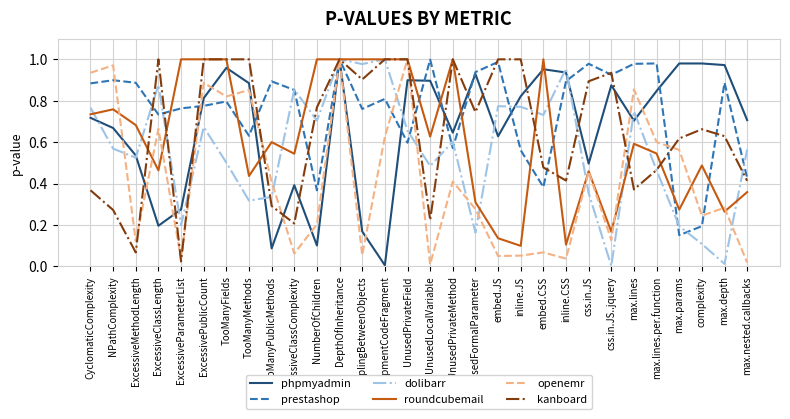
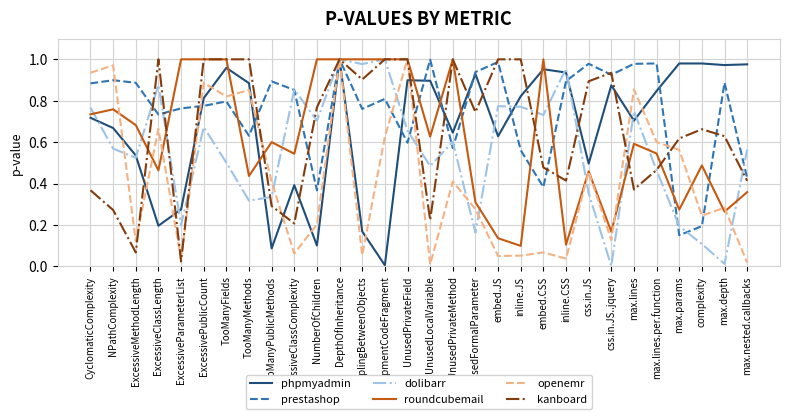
  {
    "phpmyadmin": {
      "CyclomaticComplexity": 0.72,
      "NPathComplexity": 0.67,
      "ExcessiveClassLength": 0.20,
      "ExcessiveParameterList": 0.28,
      "ExcessivePublicCount": 0.81,
      "TooManyFields": 0.96,
      "TooManyMethods": 0.88,
      "TooManyPublicMethods": 0.09,
      "ExcessiveClassComplexity": 0.39,
      "NumberOfChildren": 0.10,
      "CouplingBetweenObjects": 0.17,
      "DevelopmentCodeFragment": 0.01,
      "UnusedPrivateField": 0.90,
      "UnusedLocalVariable": 0.90,
      "UnusedPrivateMethod": 0.65,
      "embed.JS": 0.63,
      "inline.JS": 0.82,
      "embed.CSS": 0.95,
      "inline.CSS": 0.94,
      "css.in.JS": 0.50,
      "css.in.JS..jquery": 0.87,
      "max.lines": 0.70,
      "max.lines.per.function": 0.85,
      "max.params": 0.98,
      "complexity": 0.98,
      "max.depth": 0.97,
-     "max.nested.callbacks": 0.71
+     "max.nested.callbacks": 0.98
    },
    "prestashop": {
      "CyclomaticComplexity": 0.88,
      "NPathComplexity": 0.90,
      "ExcessiveMethodLength": 0.89,
      "ExcessiveClassLength": 0.73,
      "ExcessiveParameterList": 0.76,
      "ExcessivePublicCount": 0.78,
      "TooManyFields": 0.80,
      "TooManyMethods": 0.63,
      "TooManyPublicMethods": 0.89,
      "NumberOfChildren": 0.37,
      "CouplingBetweenObjects": 0.76,
      "DevelopmentCodeFragment": 0.81,
      "UnusedPrivateField": 0.60,
      "UnusedLocalVariable": 1.00,
      "UnusedPrivateMethod": 0.57,
      "embed.JS": 0.99,
      "inline.JS": 0.56,
      "embed.CSS": 0.38,
      "inline.CSS": 0.89,
      "css.in.JS": 0.98,
      "max.lines": 0.98,
      "max.lines.per.function": 0.98,
      "max.params": 0.15,
      "complexity": 0.19,
      "max.depth": 0.89,
      "max.nested.callbacks": 0.43
    },
    "dolibarr": {
      "CyclomaticComplexity": 0.77,
      "NPathComplexity": 0.57,
      "ExcessiveClassLength": 0.88,
      "ExcessiveParameterList": 0.20,
      "ExcessivePublicCount": 0.67,
      "TooManyFields": 0.50,
      "TooManyMethods": 0.32,
      "TooManyPublicMethods": 0.34,
      "NumberOfChildren": 0.70,
      "CouplingBetweenObjects": 0.98,
      "UnusedPrivateField": 0.66,
      "UnusedLocalVariable": 0.48,
      "UnusedPrivateMethod": 0.60,
      "UnusedFormalParameter": 0.16,
      "embed.JS": 0.77,
      "inline.JS": 0.77,
      "embed.CSS": 0.73,
      "inline.CSS": 0.96,
      "css.in.JS": 0.35,
      "css.in.JS..jquery": 0.00,
      "max.lines": 0.75,
      "max.params": 0.19,
      "complexity": 0.11,
      "max.depth": 0.01,
      "max.nested.callbacks": 0.56
    },
    "roundcubemail": {
      "CyclomaticComplexity": 0.73,
      "NPathComplexity": 0.76,
      "ExcessiveMethodLength": 0.68,
      "ExcessiveClassLength": 0.46,
      "ExcessiveParameterList": 1.00,
      "TooManyMethods": 0.44,
      "TooManyPublicMethods": 0.60,
      "ExcessiveClassComplexity": 0.54,
      "NumberOfChildren": 1.00,
      "CouplingBetweenObjects": 1.00,
      "UnusedLocalVariable": 0.63,
      "UnusedFormalParameter": 0.31,
      "embed.JS": 0.14,
      "inline.JS": 0.10,
      "embed.CSS": 1.00,
      "inline.CSS": 0.11,
      "css.in.JS..jquery": 0.17,
      "max.lines": 0.59,
      "max.lines.per.function": 0.55,
      "max.params": 0.27,
      "complexity": 0.49,
      "max.depth": 0.26,
      "max.nested.callbacks": 0.36
    },
    "openemr": {
      "CyclomaticComplexity": 0.94,
      "NPathComplexity": 0.97,
      "ExcessiveMethodLength": 0.12,
      "ExcessiveClassLength": 0.66,
      "ExcessiveParameterList": 0.04,
      "ExcessivePublicCount": 0.89,
      "TooManyFields": 0.82,
      "TooManyMethods": 0.85,
      "TooManyPublicMethods": 0.41,
      "ExcessiveClassComplexity": 0.06,
      "NumberOfChildren": 0.20,
      "CouplingBetweenObjects": 0.05,
      "DevelopmentCodeFragment": 0.63,
      "UnusedLocalVariable": 0.01,
      "UnusedPrivateMethod": 0.41,
      "UnusedFormalParameter": 0.28,
      "embed.JS": 0.05,
      "inline.JS": 0.05,
      "embed.CSS": 0.07,
      "inline.CSS": 0.04,
      "css.in.JS..jquery": 0.13,
      "max.lines": 0.85,
      "max.lines.per.function": 0.60,
      "max.params": 0.56,
      "complexity": 0.25,
      "max.depth": 0.28,
      "max.nested.callbacks": 0.02
    },
    "kanboard": {
      "CyclomaticComplexity": 0.37,
      "NPathComplexity": 0.27,
      "ExcessiveMethodLength": 0.07,
      "ExcessiveClassLength": 1.00,
      "ExcessiveParameterList": 0.02,
      "TooManyMethods": 1.00,
      "TooManyPublicMethods": 0.29,
      "ExcessiveClassComplexity": 0.21,
      "NumberOfChildren": 0.77,
      "CouplingBetweenObjects": 0.90,
      "UnusedLocalVariable": 0.22,
      "UnusedFormalParameter": 0.75,
      "embed.JS": 1.00,
      "inline.JS": 1.00,
      "embed.CSS": 0.48,
      "inline.CSS": 0.41,
      "css.in.JS": 0.89,
      "max.lines": 0.37,
      "max.params": 0.62,
      "complexity": 0.66,
      "max.depth": 0.63,
      "max.nested.callbacks": 0.41
    }
  }
